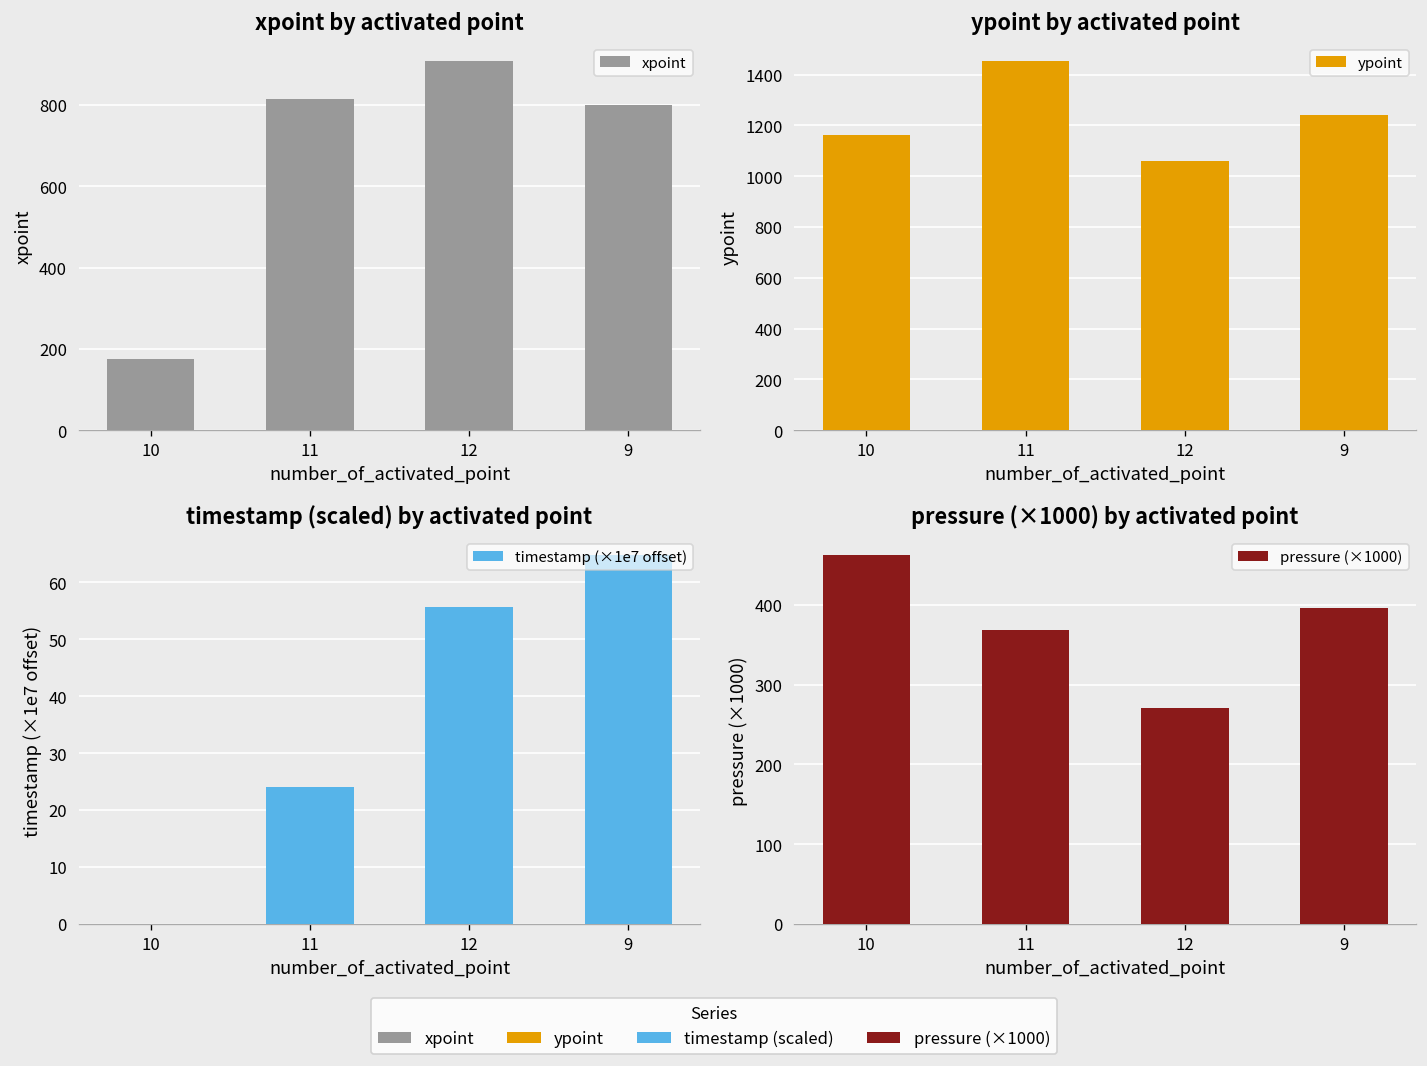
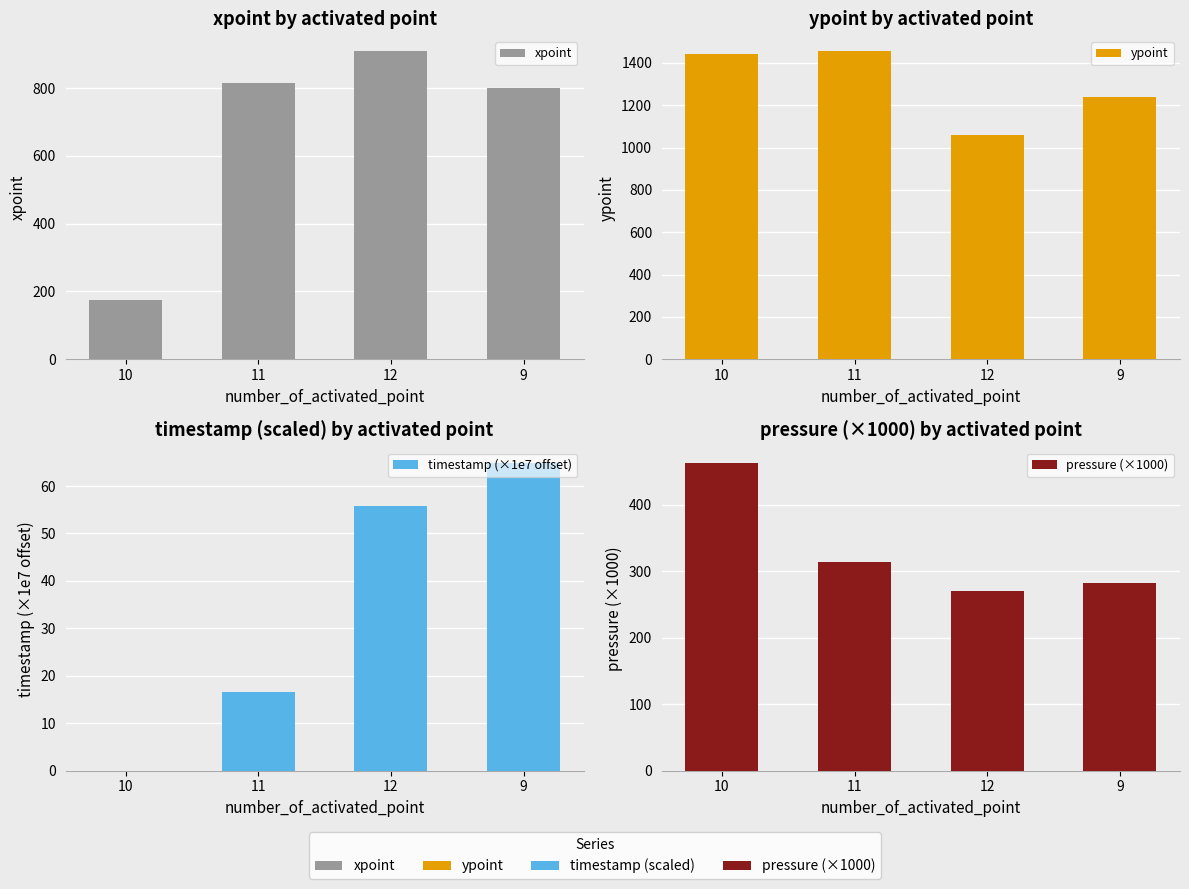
  {
    "xpoint by activated point": {
      "10": 170,
      "11": 820,
      "12": 910,
      "9": 800
    },
    "ypoint by activated point": {
-     "10": 1160,
+     "10": 1440,
      "11": 1450,
      "12": 1060,
      "9": 1240
    },
    "timestamp (scaled) by activated point": {
      "10": 0,
-     "11": 24,
+     "11": 17,
      "12": 56
    },
    "pressure (×1000) by activated point": {
      "10": 460,
-     "11": 370,
+     "11": 310,
      "12": 270,
-     "9": 400
+     "9": 280
    }
  }
